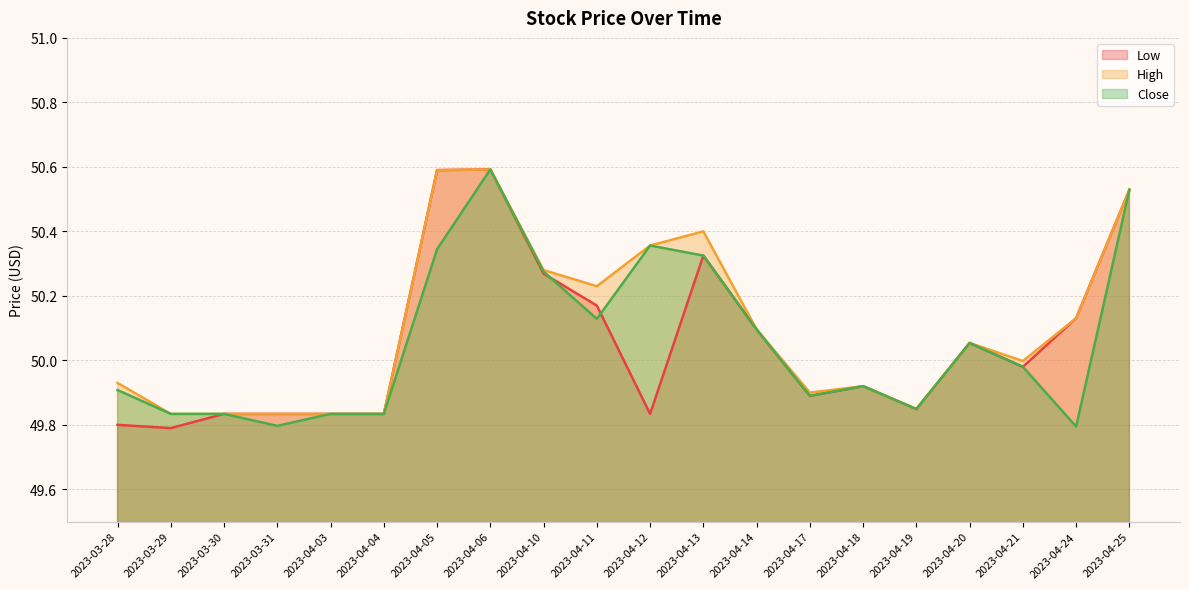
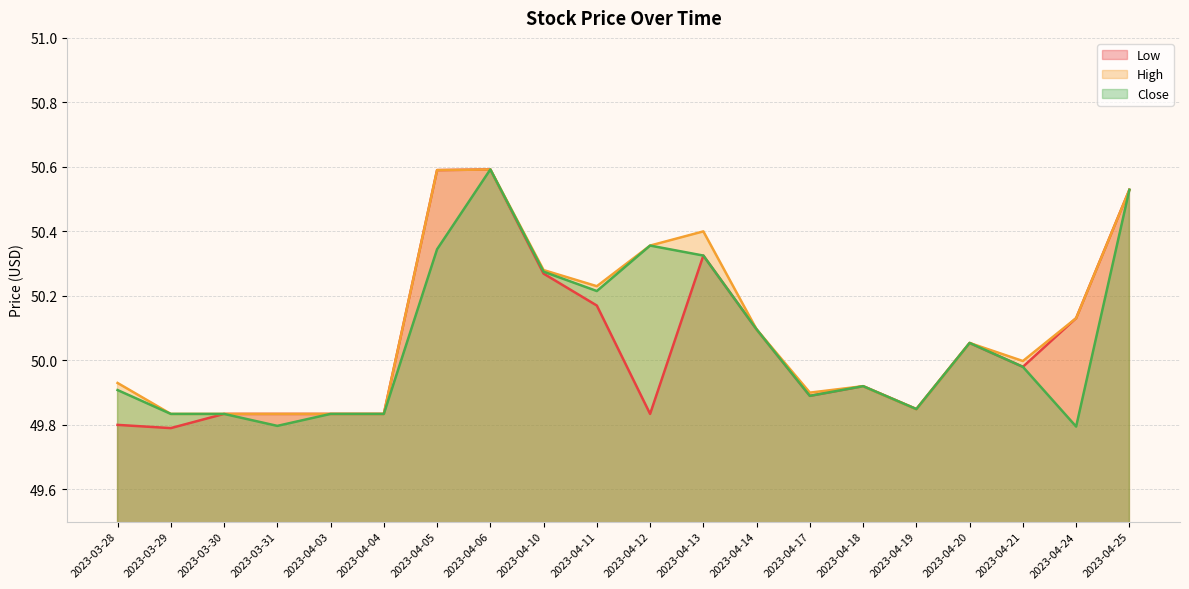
  {
    "Close": {
      "2023-03-28": 49.91,
      "2023-03-31": 49.80,
      "2023-04-05": 50.34,
-     "2023-04-11": 50.13,
+     "2023-04-11": 50.22,
      "2023-04-24": 49.79
    }
  }
